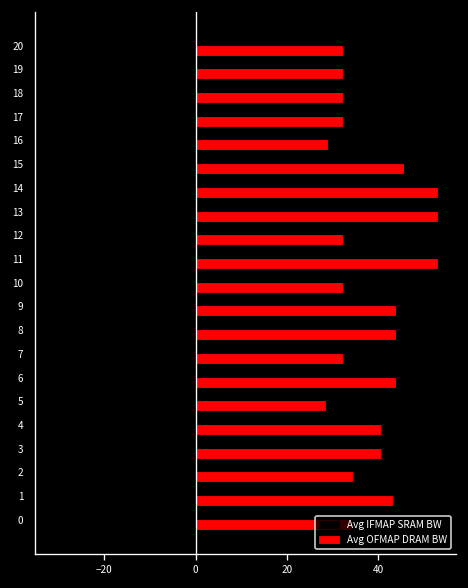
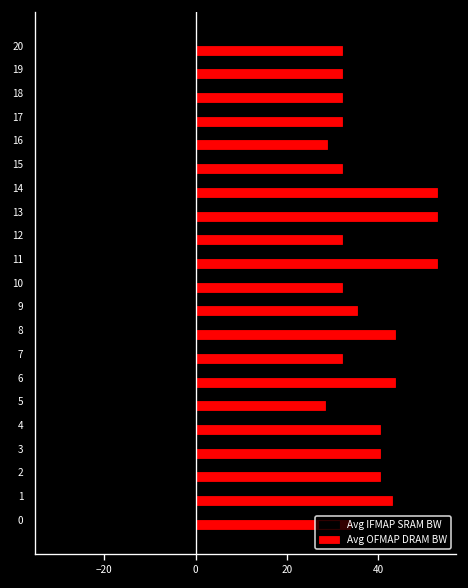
  {
    "Avg IFMAP SRAM BW": {
      "19": -7,
      "18": -10,
      "17": -13,
      "16": -7,
      "15": -11,
      "14": -19,
      "13": -19,
      "12": -23,
      "11": -19,
      "10": -22,
      "9": -28,
      "8": -28,
      "7": -29,
      "6": -28,
      "5": -29,
      "4": -31,
      "3": -31,
      "2": -31,
      "1": -31,
      "0": -29
    },
    "Avg OFMAP DRAM BW": {
      "20": 32,
      "19": 32,
      "18": 32,
      "17": 32,
      "16": 29,
-     "15": 46,
+     "15": 32,
      "14": 53,
      "13": 53,
      "12": 32,
      "11": 53,
      "10": 32,
-     "9": 44,
+     "9": 35,
      "8": 44,
      "7": 32,
      "6": 44,
      "5": 28,
      "4": 40,
      "3": 40,
-     "2": 34,
+     "2": 40,
      "1": 43
    }
  }
